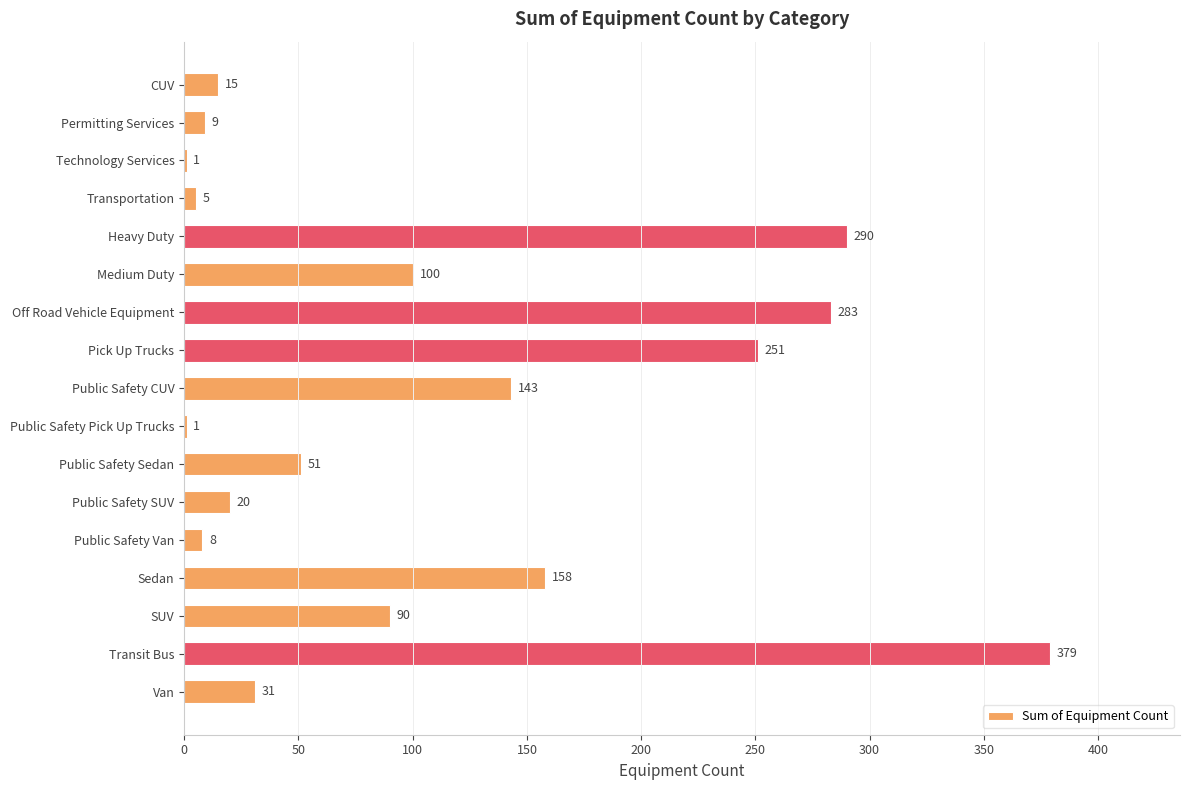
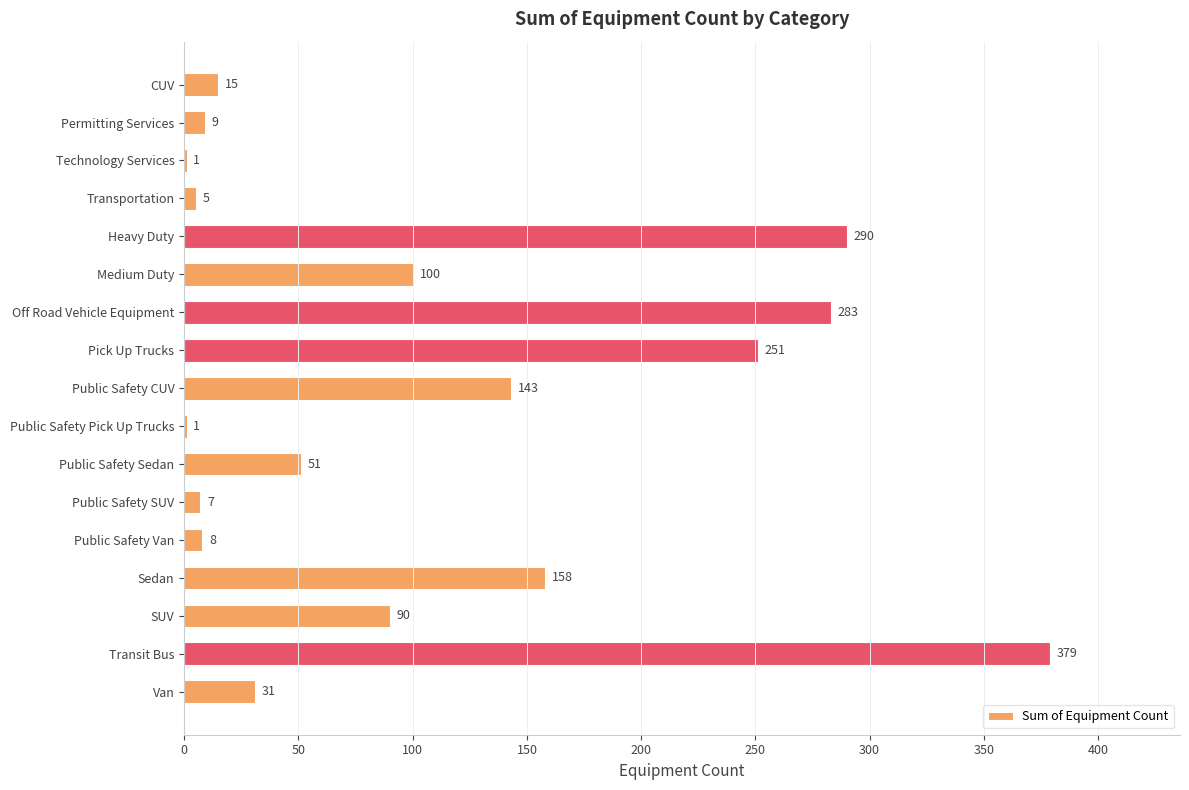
  {
    "CUV": 15,
    "Permitting Services": 9,
    "Technology Services": 1,
    "Transportation": 5,
    "Heavy Duty": 290,
    "Medium Duty": 100,
    "Off Road Vehicle Equipment": 283,
    "Pick Up Trucks": 251,
    "Public Safety CUV": 143,
    "Public Safety Pick Up Trucks": 1,
    "Public Safety Sedan": 51,
-   "Public Safety SUV": 20,
+   "Public Safety SUV": 7,
    "Public Safety Van": 8,
    "Sedan": 158,
    "SUV": 90,
    "Transit Bus": 379,
    "Van": 31
  }
